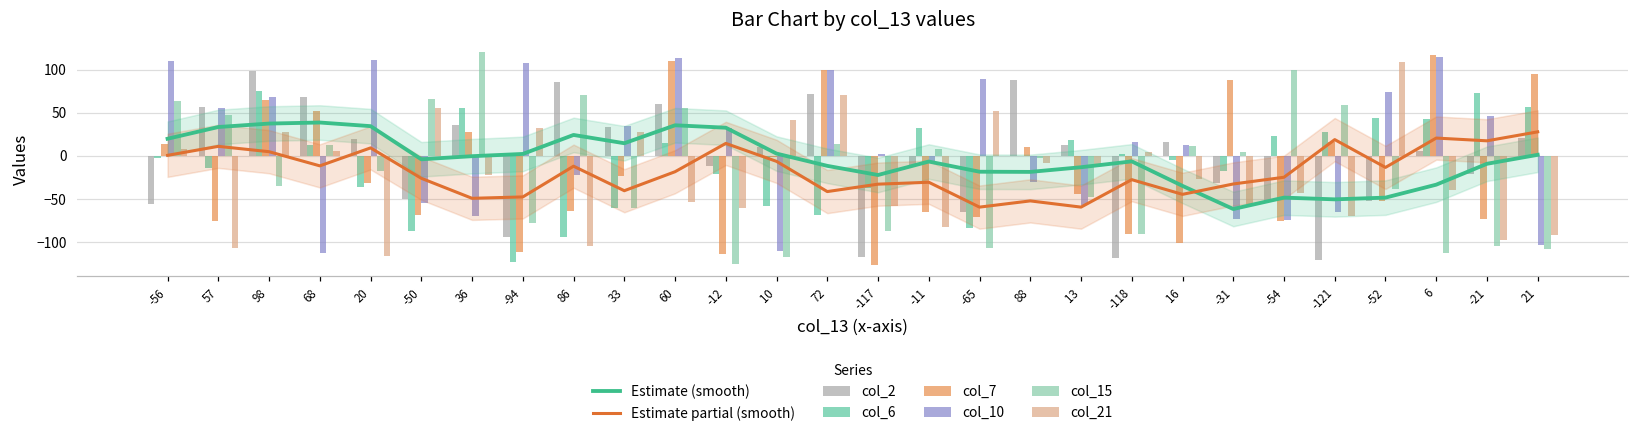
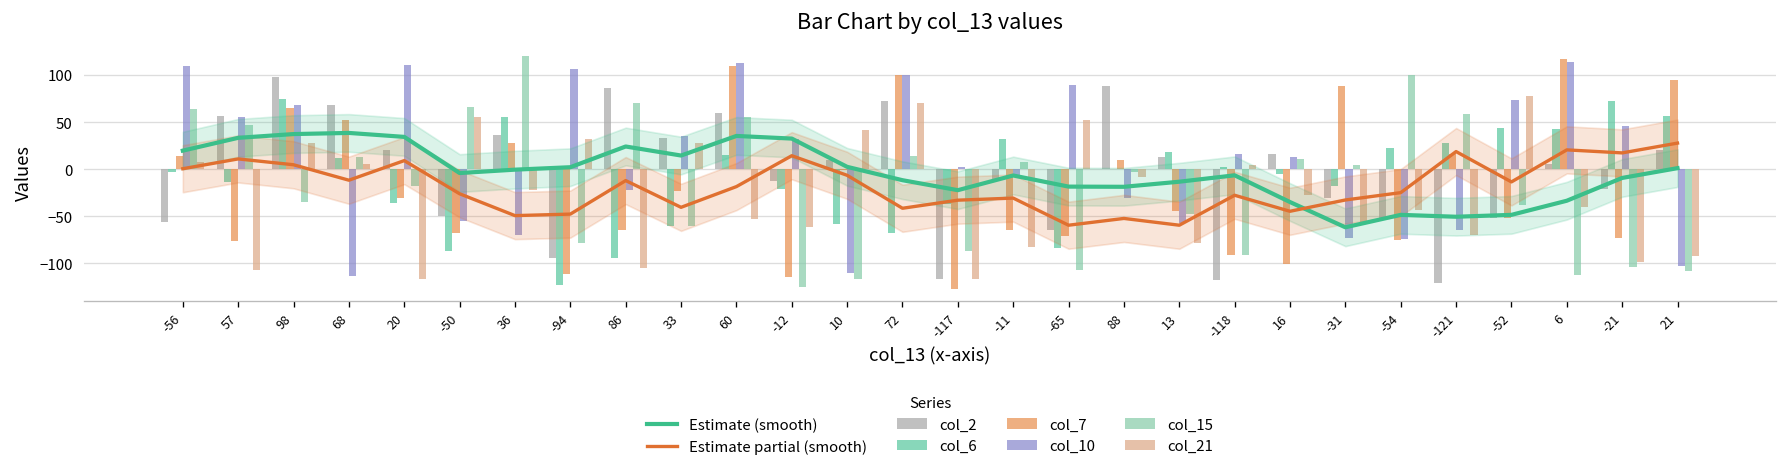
  {
    "col_21": {
      "-56": 10,
      "57": -110,
      "98": 30,
      "68": 10,
      "20": -120,
      "-50": 60,
      "36": -20,
      "-94": 30,
      "86": -110,
      "33": 30,
      "60": -50,
      "-12": -60,
      "10": 40,
      "72": 70,
-     "-117": -60,
+     "-117": -120,
      "-11": -80,
      "-65": 50,
      "88": -10,
-     "13": -10,
+     "13": -80,
      "-118": 10,
      "16": -30,
      "-31": -60,
      "-54": -40,
      "-121": -70,
-     "-52": 110,
+     "-52": 80,
      "6": -40,
      "-21": -100,
      "21": -90
    }
  }
